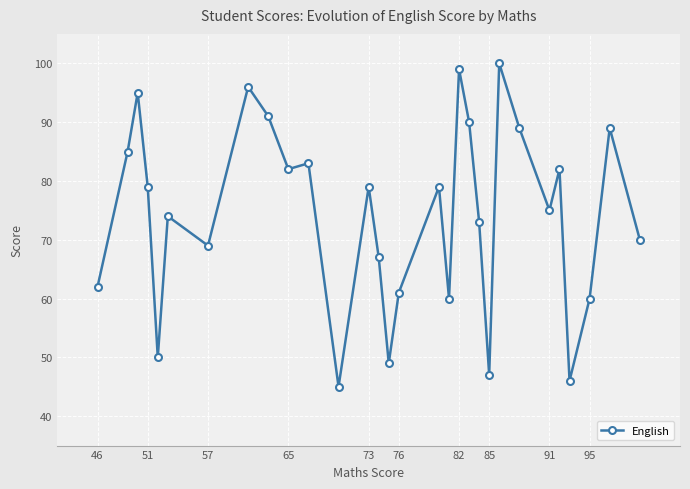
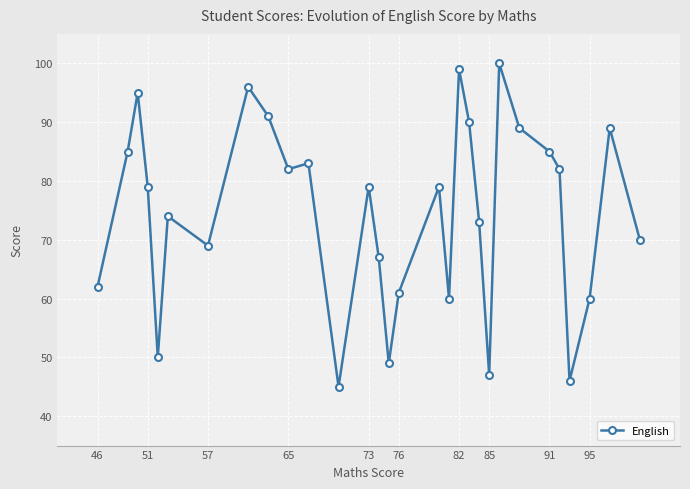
  {
    "46": 62,
    "51": 79,
    "57": 69,
    "65": 82,
    "73": 79,
    "76": 61,
    "82": 99,
    "85": 47,
-   "91": 75,
+   "91": 85,
    "95": 60
  }
